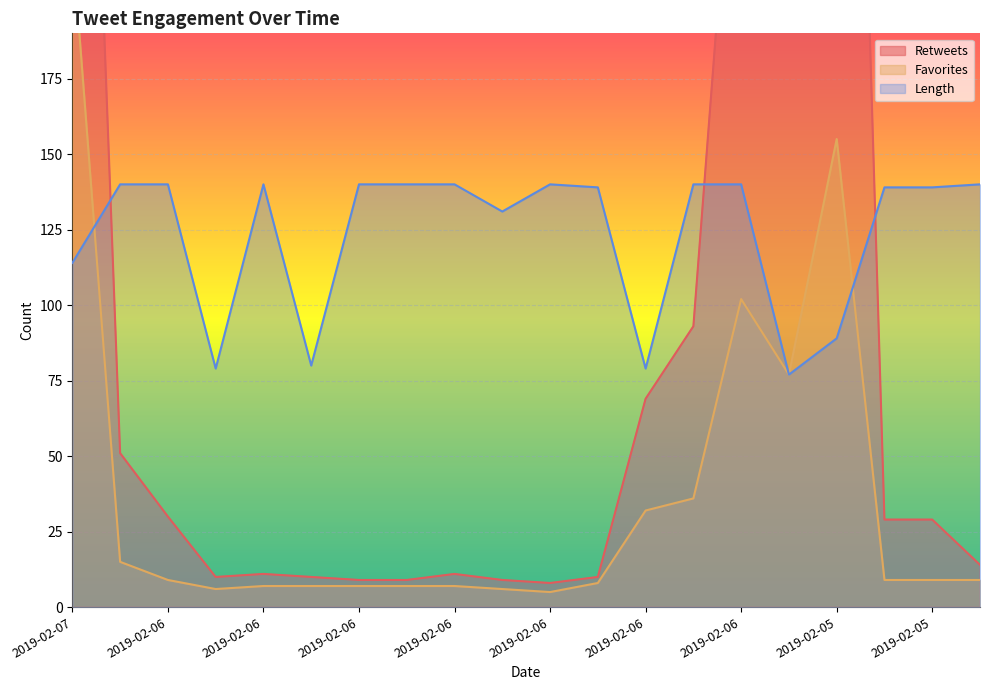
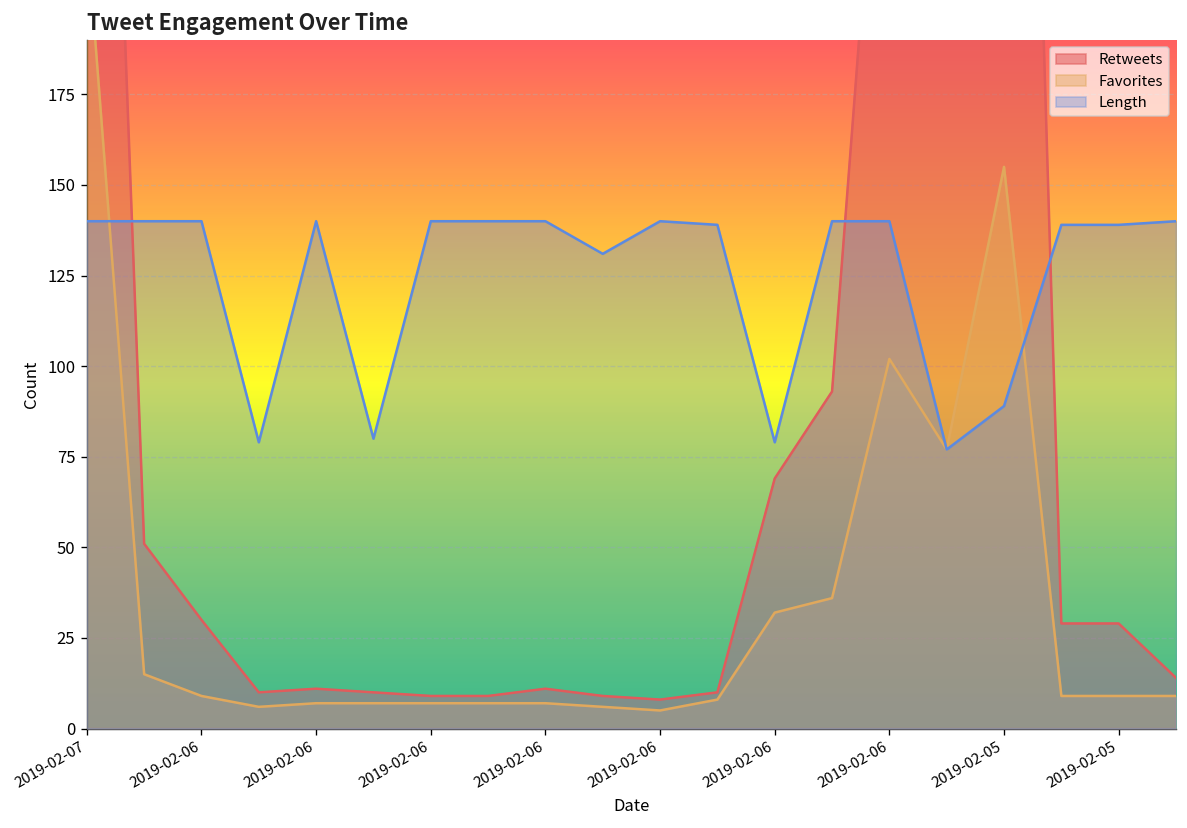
  {
    "Length": {
-     "2019-02-07": 114
+     "2019-02-07": 140
    }
  }
